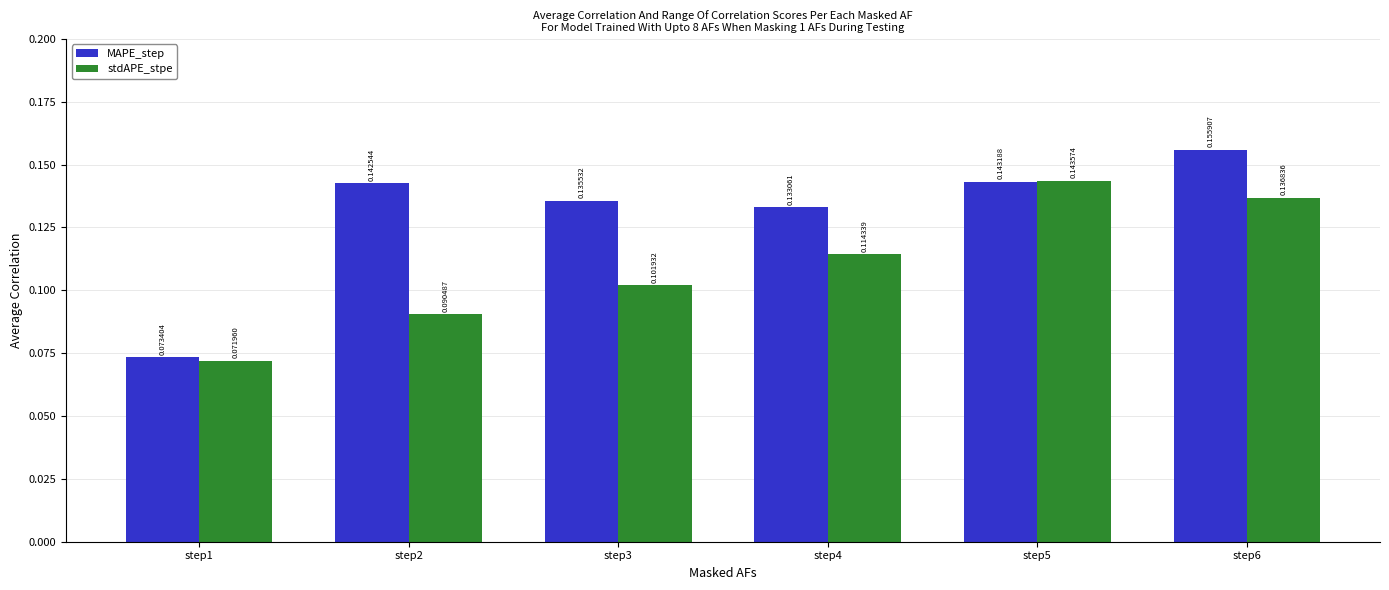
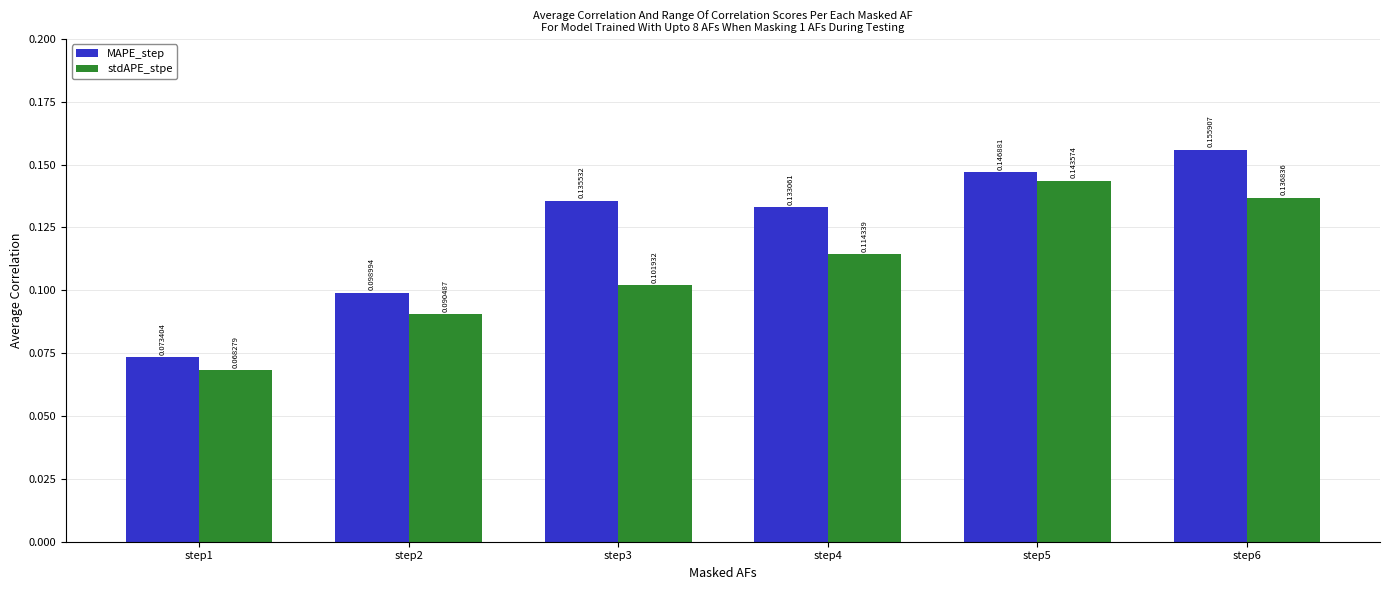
  {
    "MAPE_step": {
      "step1": 0.073404,
-     "step2": 0.142544,
+     "step2": 0.098994,
      "step3": 0.135532,
      "step4": 0.133061,
-     "step5": 0.143188,
+     "step5": 0.146881,
      "step6": 0.155907
    },
    "stdAPE_stpe": {
-     "step1": 0.071960,
+     "step1": 0.068279,
      "step2": 0.090487,
      "step3": 0.101932,
      "step4": 0.114339,
      "step5": 0.143574,
      "step6": 0.136836
    }
  }
